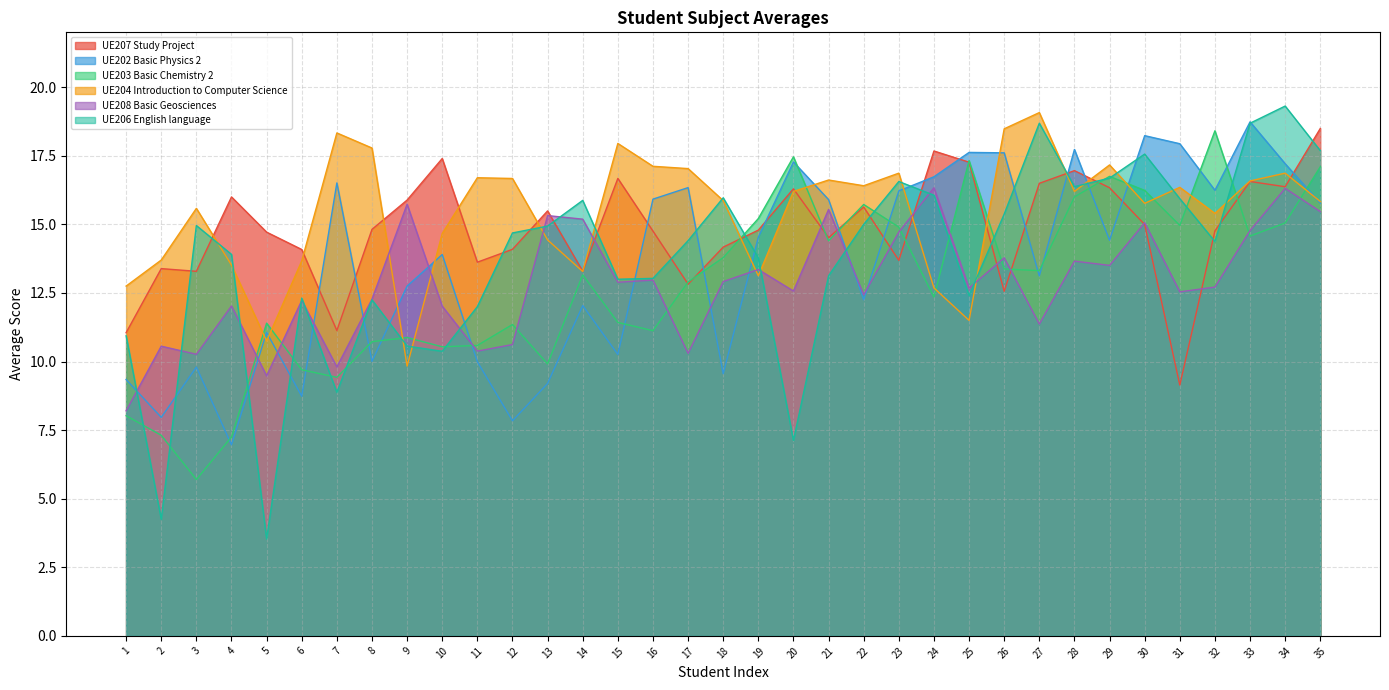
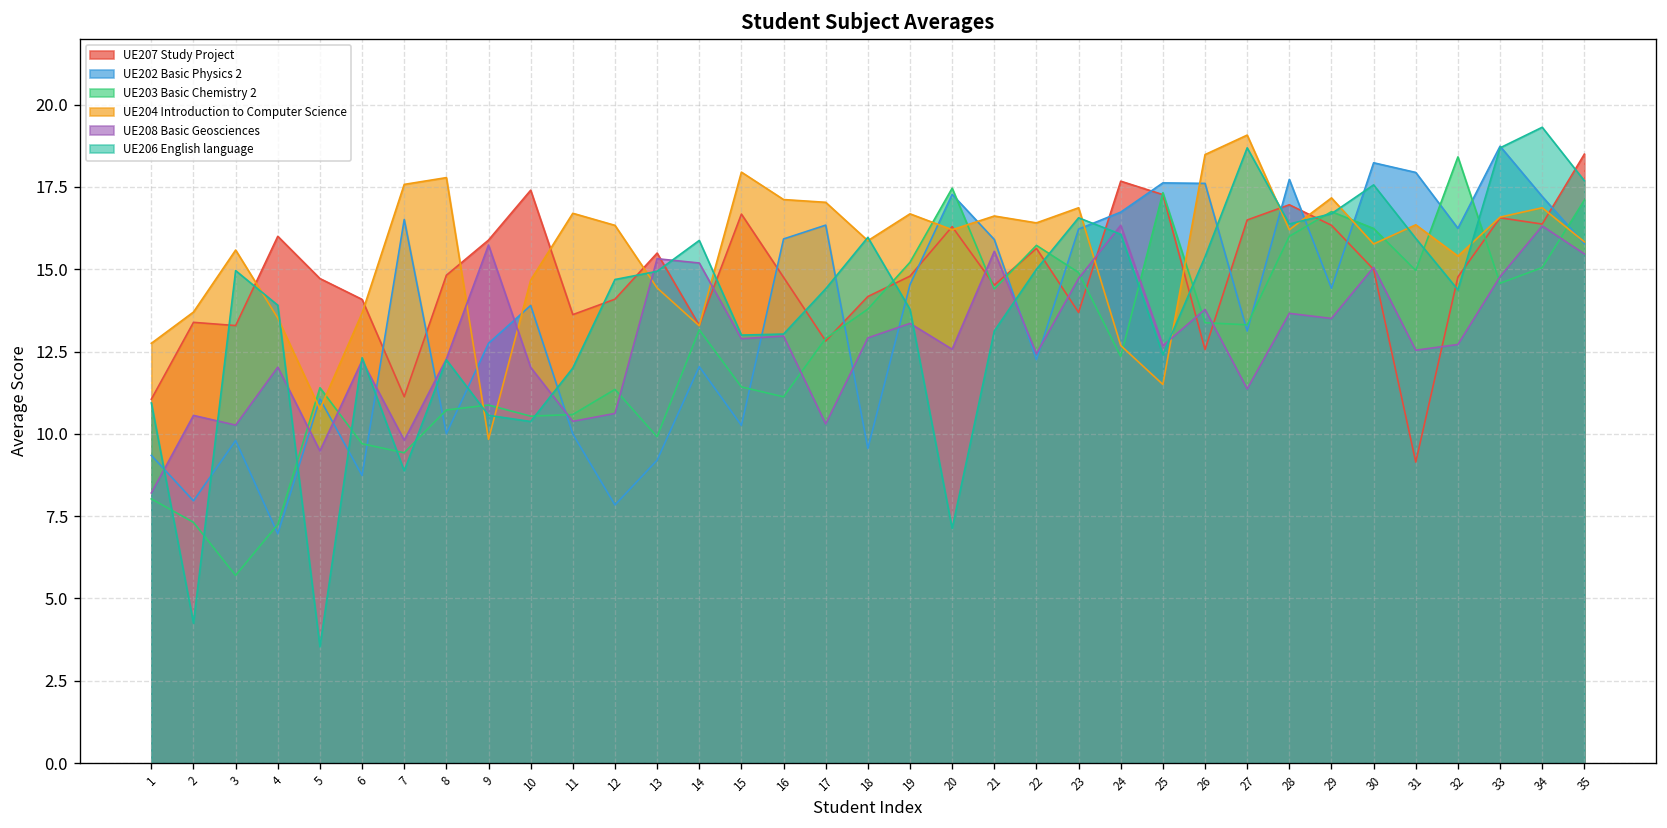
  {
    "UE207 Study Project": {
      "1": 11.1,
      "2": 13.4,
      "3": 13.3,
      "4": 16.0,
      "5": 14.7,
      "6": 14.1,
      "7": 11.1,
      "8": 14.8,
      "9": 15.9,
      "10": 17.4,
      "11": 13.6,
      "12": 14.1,
      "13": 15.5,
      "15": 16.7,
      "16": 14.8,
      "18": 14.2,
      "19": 14.8,
      "20": 16.3,
      "21": 14.5,
      "23": 13.7,
      "24": 17.7,
      "26": 12.6,
      "27": 16.5,
      "28": 17.0,
      "29": 16.3,
      "31": 9.1,
      "32": 14.8,
      "35": 18.5
    },
    "UE202 Basic Physics 2": {
      "1": 9.3,
      "2": 8.0,
      "3": 9.8,
      "4": 7.0,
      "5": 11.1,
      "6": 8.7,
      "7": 16.5,
      "8": 10.0,
      "9": 12.8,
      "10": 13.9,
      "11": 10.0,
      "12": 7.8,
      "13": 9.2,
      "14": 12.0,
      "15": 10.3,
      "16": 15.9,
      "17": 16.3,
      "18": 9.6,
      "19": 14.5,
      "20": 17.3,
      "21": 15.9,
      "22": 12.3,
      "23": 16.2,
      "24": 16.7,
      "25": 17.6,
      "26": 17.6,
      "27": 13.1,
      "28": 17.7,
      "29": 14.4,
      "30": 18.2,
      "31": 17.9,
      "32": 16.2,
      "34": 17.2
    },
    "UE204 Introduction to Computer Science": {
      "1": 12.8,
      "2": 13.7,
      "3": 15.6,
      "4": 13.5,
      "5": 10.8,
      "6": 13.7,
-     "7": 18.3,
+     "7": 17.6,
      "8": 17.8,
      "9": 9.8,
      "10": 14.7,
      "11": 16.7,
-     "12": 16.7,
+     "12": 16.3,
      "13": 14.4,
      "15": 18.0,
      "16": 17.1,
      "17": 17.0,
      "18": 15.9,
-     "19": 13.1,
+     "19": 16.7,
      "20": 16.2,
      "21": 16.6,
      "22": 16.4,
      "23": 16.9,
      "24": 12.7,
      "25": 11.5,
      "26": 18.5,
      "27": 19.1,
      "28": 16.2,
      "29": 17.2,
      "30": 15.8,
      "31": 16.4,
      "32": 15.4,
      "34": 16.9
    },
    "UE208 Basic Geosciences": {
      "1": 8.2,
      "2": 10.6,
      "3": 10.3,
      "4": 12.0,
      "5": 9.5,
      "7": 9.8,
      "9": 15.7,
      "10": 12.0,
      "11": 10.4,
      "12": 10.6,
      "13": 15.3,
      "14": 15.2,
      "15": 12.9,
      "17": 10.3,
      "18": 12.9,
      "19": 13.4,
      "20": 12.6,
      "21": 15.5,
      "22": 12.4,
      "23": 14.7,
      "24": 16.3,
      "25": 12.7,
      "26": 13.8,
      "27": 11.4,
      "28": 13.7,
      "29": 13.5,
      "31": 12.5,
      "32": 12.7,
      "33": 14.8,
      "35": 15.5
    }
  }
